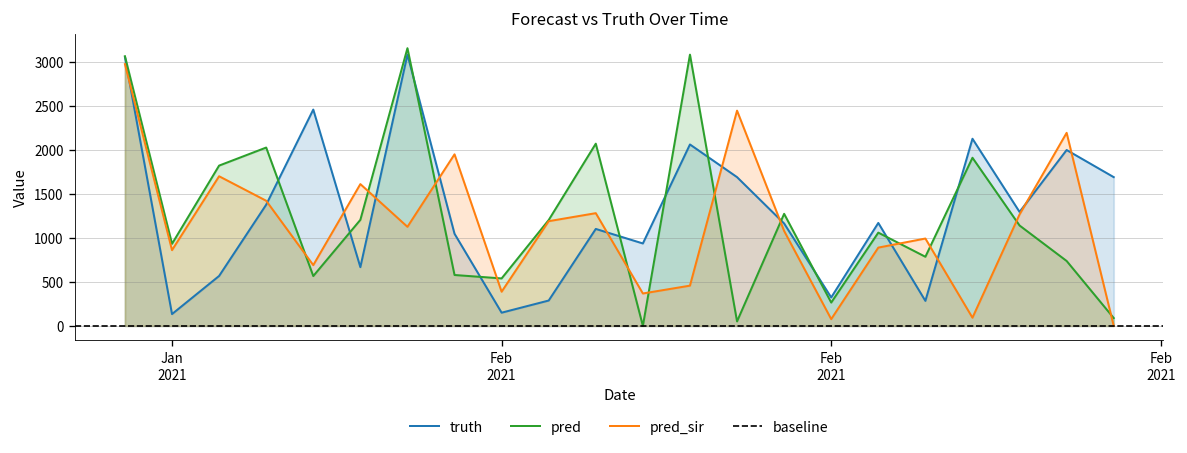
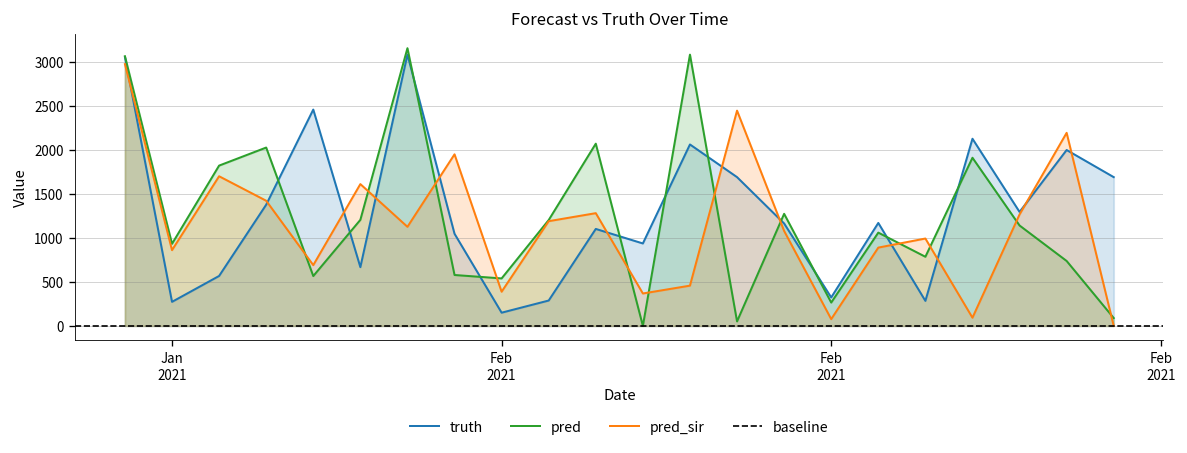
  {
    "truth": {
-     "Jan 2021": 100
+     "Jan 2021": 300
    },
    "pred": {
      "Jan 2021": 900
    },
    "pred_sir": {
      "Jan 2021": 900
    }
  }
